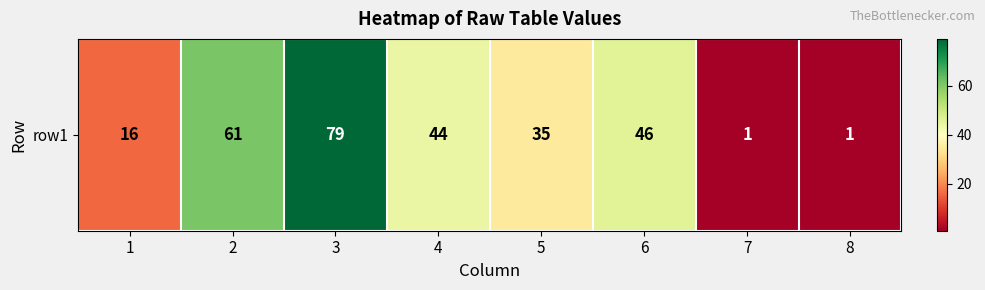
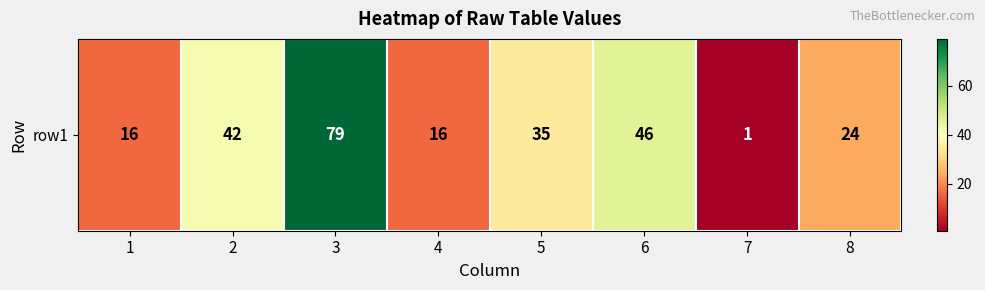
  {
    "row1": {
      "1": 16,
-     "2": 61,
+     "2": 42,
      "3": 79,
-     "4": 44,
+     "4": 16,
      "5": 35,
      "6": 46,
      "7": 1,
-     "8": 1
+     "8": 24
    }
  }
